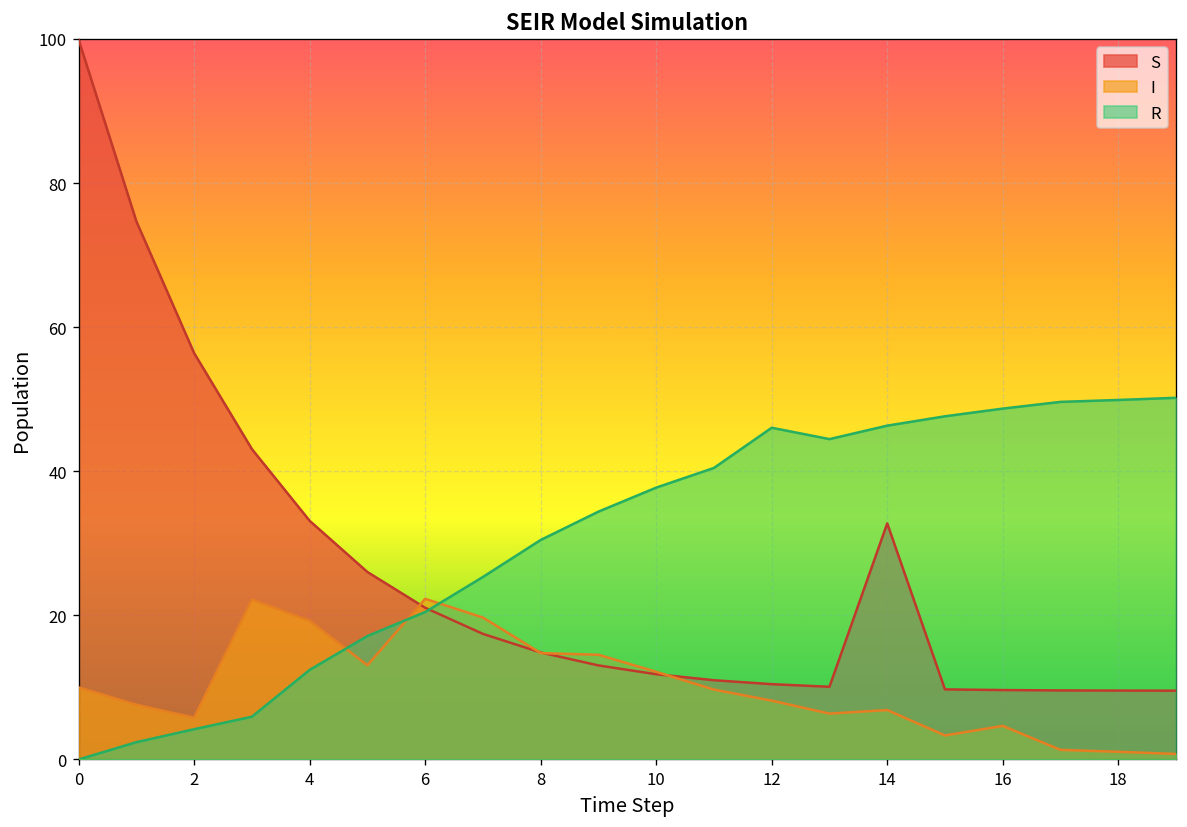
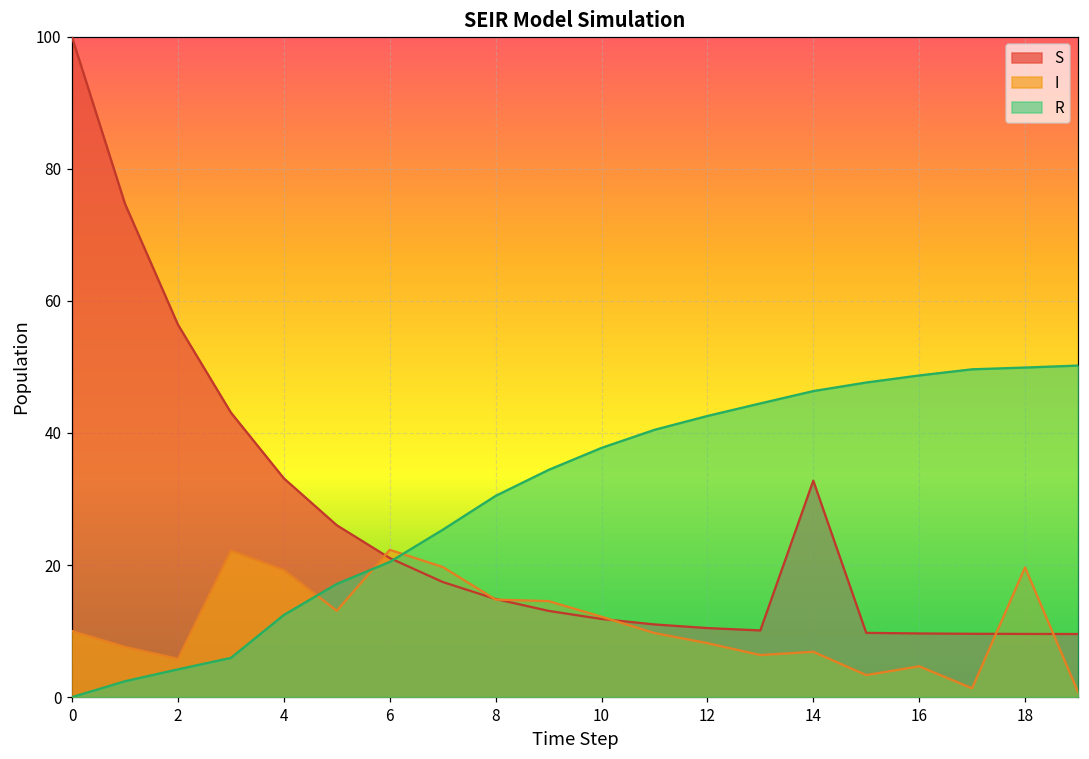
  {
    "S": {
      "0": 100,
      "2": 56,
      "4": 33,
      "6": 21,
      "12": 10,
      "14": 33,
      "16": 10,
      "18": 10
    },
    "I": {
      "0": 10,
      "2": 6,
      "4": 19,
      "6": 22,
      "12": 8,
      "14": 7,
      "16": 5,
-     "18": 1
+     "18": 20
    },
    "R": {
      "0": 0,
      "2": 4,
      "4": 12,
      "6": 20,
      "8": 30,
      "10": 38,
-     "12": 46,
+     "12": 43,
      "14": 46,
      "16": 49,
      "18": 50
    }
  }
